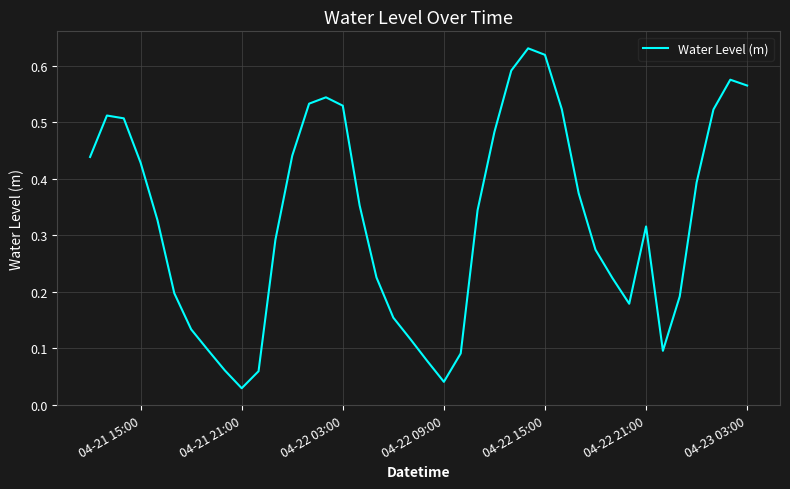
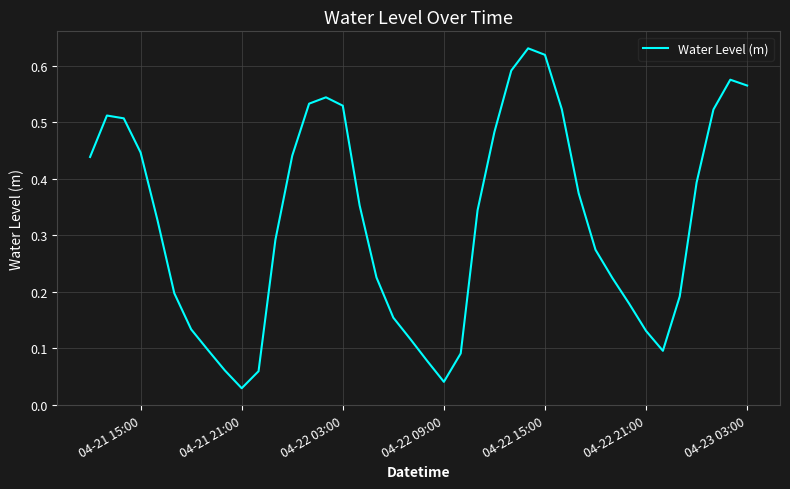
  {
-   "04-21 15:00": 0.43,
+   "04-21 15:00": 0.45,
    "04-21 21:00": 0.03,
    "04-22 03:00": 0.53,
    "04-22 09:00": 0.04,
    "04-22 15:00": 0.62,
-   "04-22 21:00": 0.32,
+   "04-22 21:00": 0.13,
    "04-23 03:00": 0.56
  }
